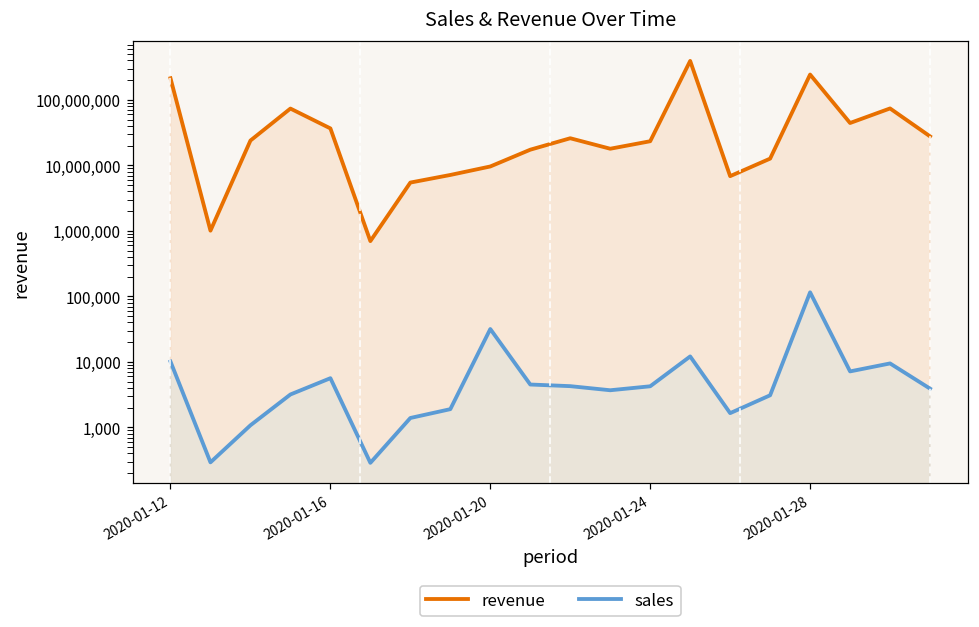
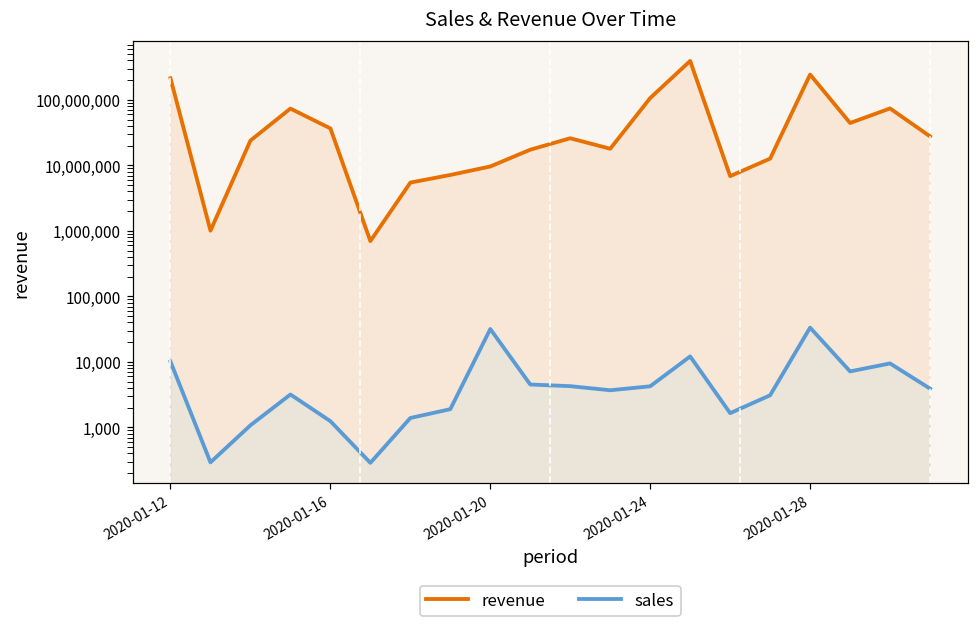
  {
    "revenue": {
      "2020-01-12": "210,000,000",
      "2020-01-16": "40,000,000",
      "2020-01-20": "10,000,000",
-     "2020-01-24": "23,000,000",
+     "2020-01-24": "110,000,000",
      "2020-01-28": "240,000,000"
    },
    "sales": {
      "2020-01-12": "10,000",
-     "2020-01-16": "6,000",
+     "2020-01-16": "1,200",
      "2020-01-20": "30,000",
      "2020-01-24": "4,000",
-     "2020-01-28": "120,000"
+     "2020-01-28": "30,000"
    }
  }
